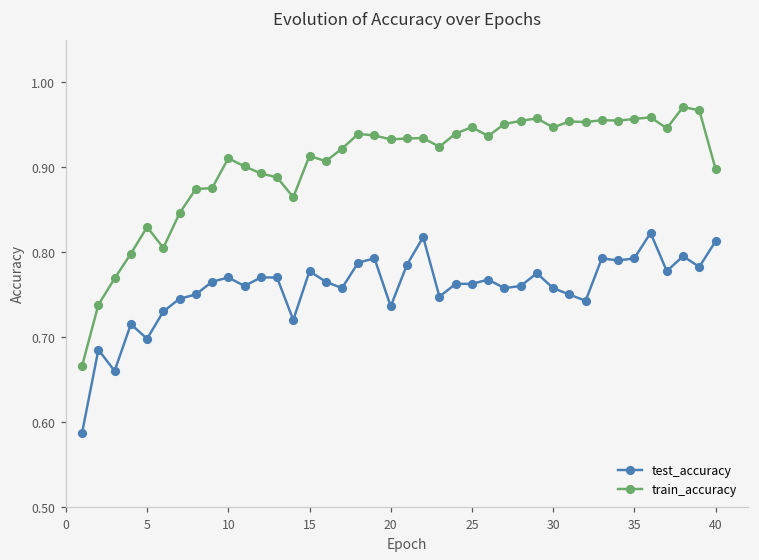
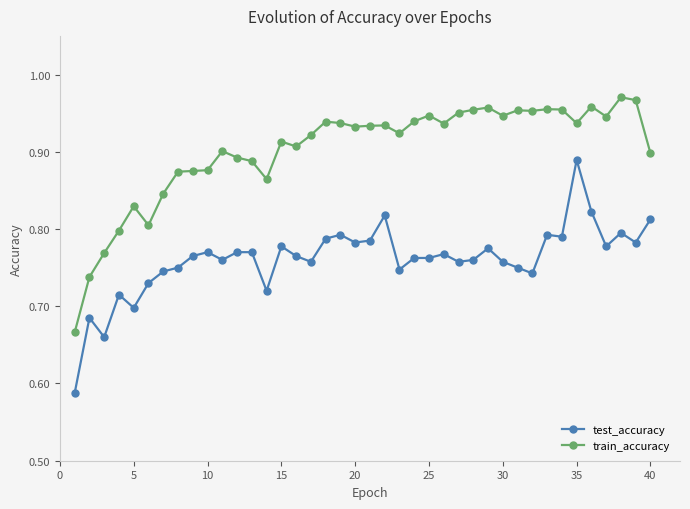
  {
    "test_accuracy": {
      "5": 0.70,
      "10": 0.77,
      "15": 0.78,
-     "20": 0.74,
+     "20": 0.78,
      "25": 0.76,
      "30": 0.76,
-     "35": 0.79,
+     "35": 0.89,
      "40": 0.81
    },
    "train_accuracy": {
      "5": 0.83,
-     "10": 0.91,
+     "10": 0.88,
      "15": 0.91,
      "20": 0.93,
      "25": 0.95,
      "30": 0.95,
-     "35": 0.96,
+     "35": 0.94,
      "40": 0.90
    }
  }
